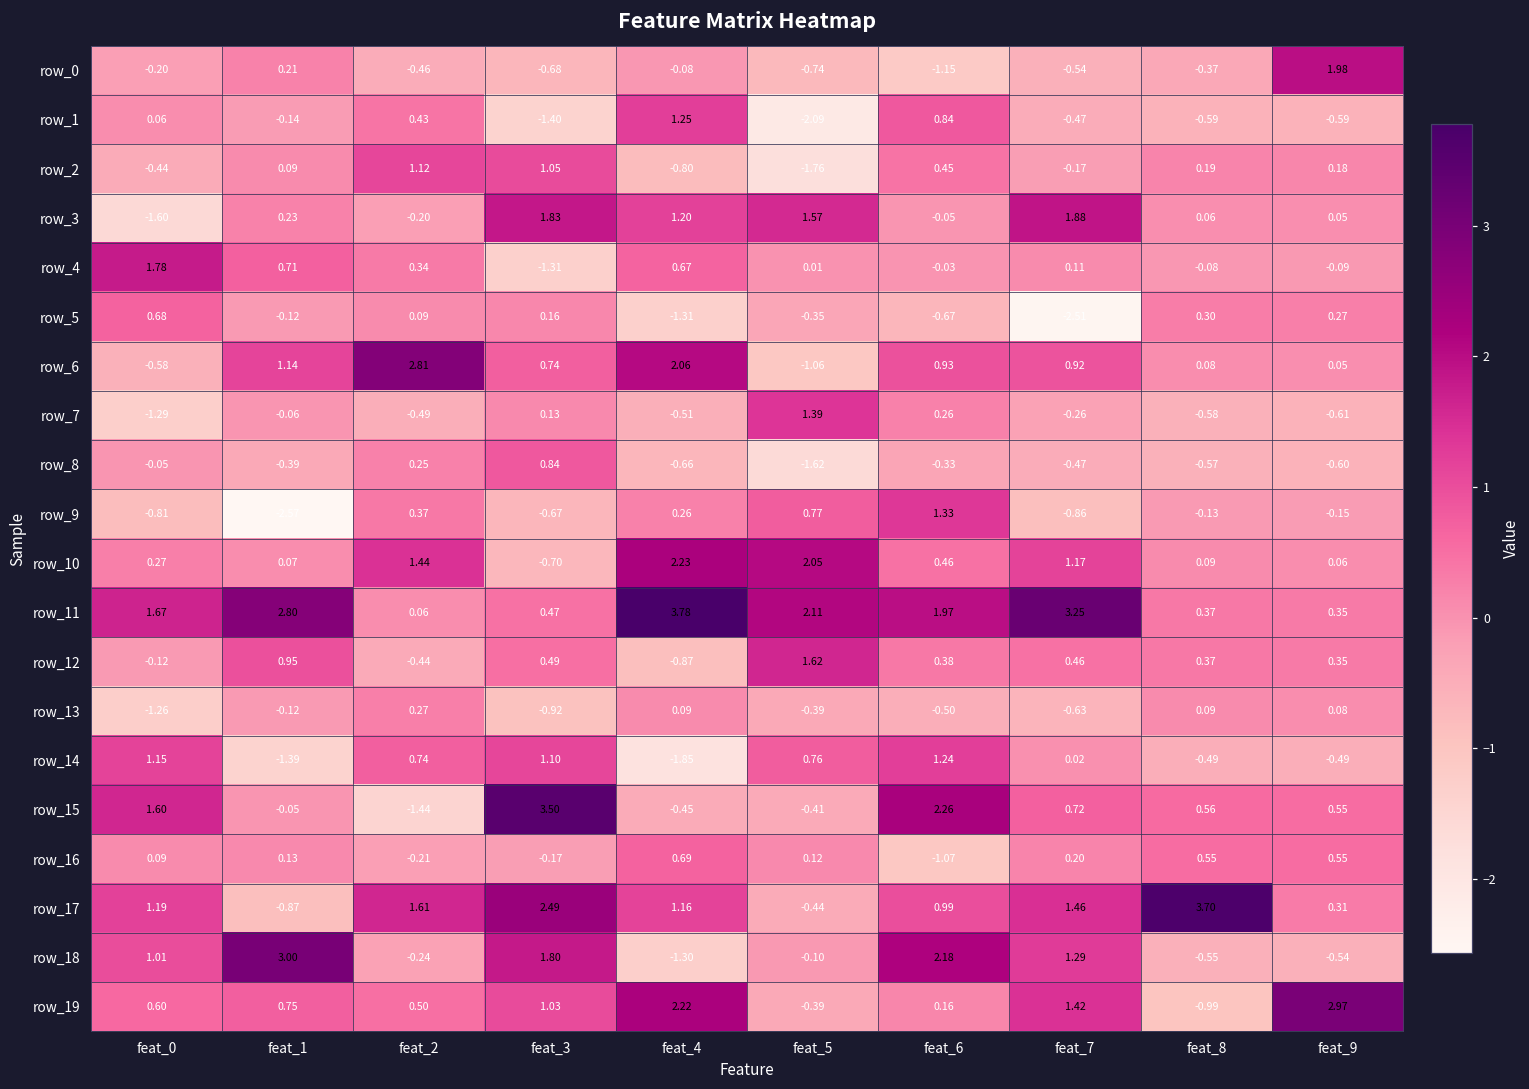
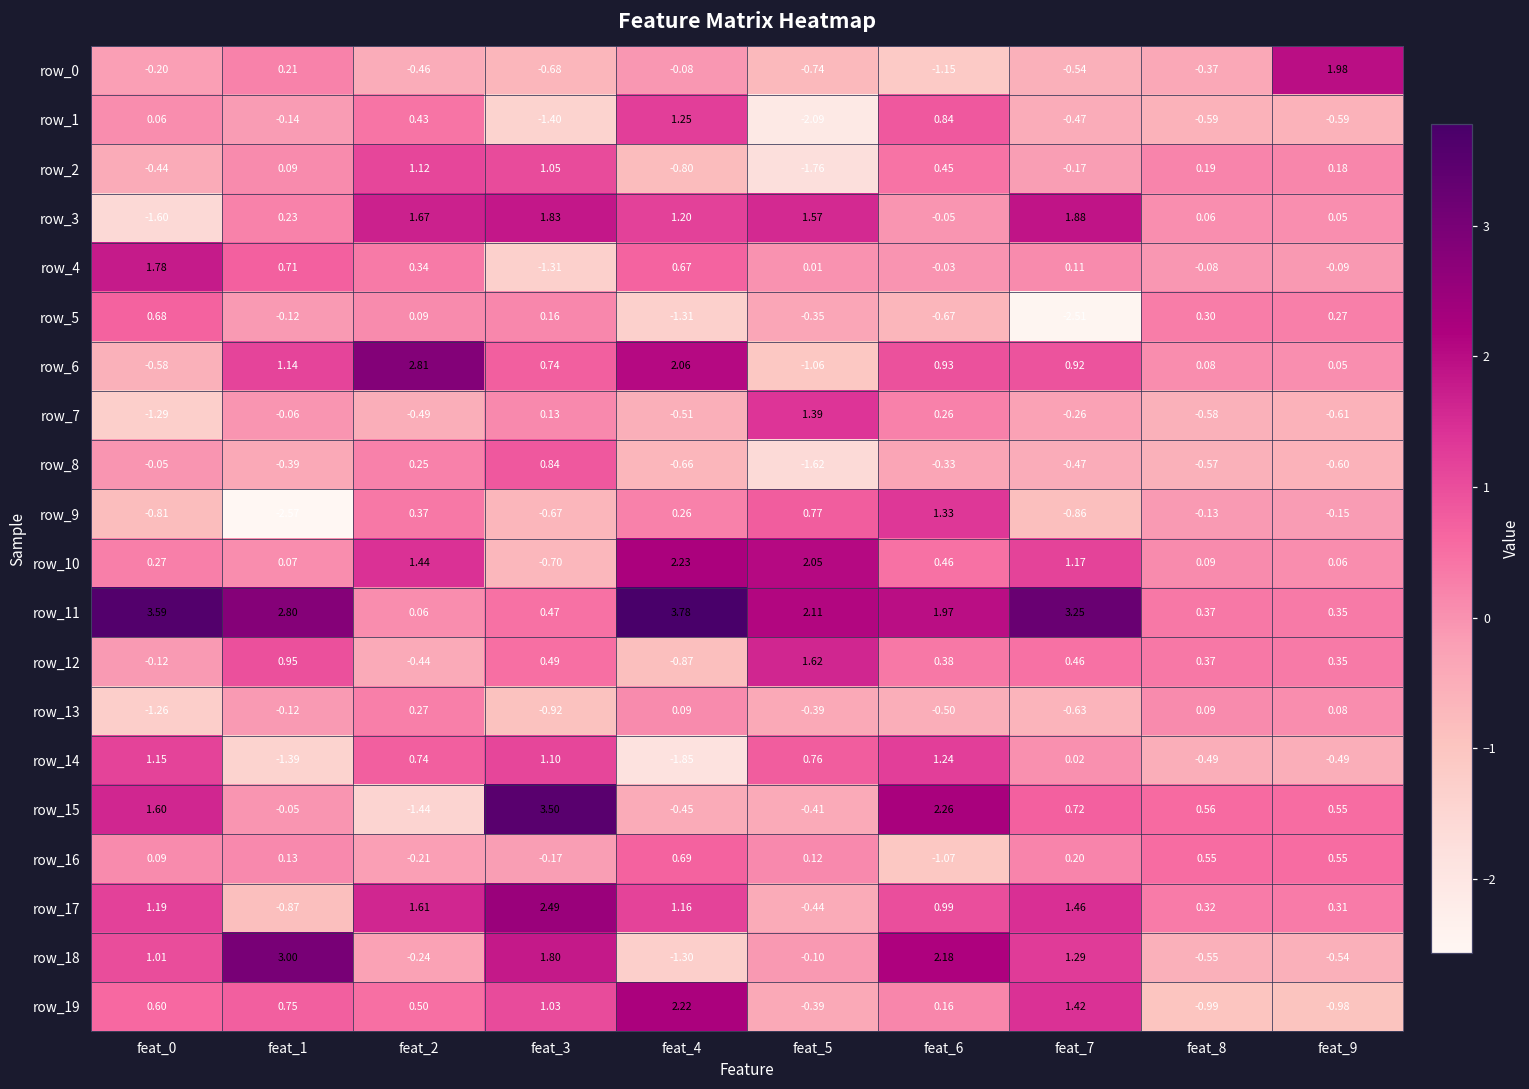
  {
    "row_0": {
      "feat_0": -0.20,
      "feat_1": 0.21,
      "feat_2": -0.46,
      "feat_3": -0.68,
      "feat_4": -0.08,
      "feat_5": -0.74,
      "feat_6": -1.15,
      "feat_7": -0.54,
      "feat_8": -0.37,
      "feat_9": 1.98
    },
    "row_1": {
      "feat_0": 0.06,
      "feat_1": -0.14,
      "feat_2": 0.43,
      "feat_3": -1.40,
      "feat_4": 1.25,
      "feat_6": 0.84,
      "feat_7": -0.47,
      "feat_8": -0.59,
      "feat_9": -0.59
    },
    "row_2": {
      "feat_0": -0.44,
      "feat_1": 0.09,
      "feat_2": 1.12,
      "feat_3": 1.05,
      "feat_4": -0.80,
      "feat_6": 0.45,
      "feat_7": -0.17,
      "feat_8": 0.19,
      "feat_9": 0.18
    },
    "row_3": {
      "feat_1": 0.23,
-     "feat_2": -0.20,
+     "feat_2": 1.67,
      "feat_3": 1.83,
      "feat_4": 1.20,
      "feat_5": 1.57,
      "feat_6": -0.05,
      "feat_7": 1.88,
      "feat_8": 0.06,
      "feat_9": 0.05
    },
    "row_4": {
      "feat_0": 1.78,
      "feat_1": 0.71,
      "feat_2": 0.34,
      "feat_3": -1.31,
      "feat_4": 0.67,
      "feat_5": 0.01,
      "feat_6": -0.03,
      "feat_7": 0.11,
      "feat_8": -0.08,
      "feat_9": -0.09
    },
    "row_5": {
      "feat_0": 0.68,
      "feat_1": -0.12,
      "feat_2": 0.09,
      "feat_3": 0.16,
      "feat_4": -1.31,
      "feat_5": -0.35,
      "feat_6": -0.67,
      "feat_8": 0.30,
      "feat_9": 0.27
    },
    "row_6": {
      "feat_0": -0.58,
      "feat_1": 1.14,
      "feat_2": 2.81,
      "feat_3": 0.74,
      "feat_4": 2.06,
      "feat_5": -1.06,
      "feat_6": 0.93,
      "feat_7": 0.92,
      "feat_8": 0.08,
      "feat_9": 0.05
    },
    "row_7": {
      "feat_0": -1.29,
      "feat_1": -0.06,
      "feat_2": -0.49,
      "feat_3": 0.13,
      "feat_4": -0.51,
      "feat_5": 1.39,
      "feat_6": 0.26,
      "feat_7": -0.26,
      "feat_8": -0.58,
      "feat_9": -0.61
    },
    "row_8": {
      "feat_0": -0.05,
      "feat_1": -0.39,
      "feat_2": 0.25,
      "feat_3": 0.84,
      "feat_4": -0.66,
      "feat_6": -0.33,
      "feat_7": -0.47,
      "feat_8": -0.57,
      "feat_9": -0.60
    },
    "row_9": {
      "feat_0": -0.81,
      "feat_2": 0.37,
      "feat_3": -0.67,
      "feat_4": 0.26,
      "feat_5": 0.77,
      "feat_6": 1.33,
      "feat_7": -0.86,
      "feat_8": -0.13,
      "feat_9": -0.15
    },
    "row_10": {
      "feat_0": 0.27,
      "feat_1": 0.07,
      "feat_2": 1.44,
      "feat_3": -0.70,
      "feat_4": 2.23,
      "feat_5": 2.05,
      "feat_6": 0.46,
      "feat_7": 1.17,
      "feat_8": 0.09,
      "feat_9": 0.06
    },
    "row_11": {
-     "feat_0": 1.67,
+     "feat_0": 3.59,
      "feat_1": 2.80,
      "feat_2": 0.06,
      "feat_3": 0.47,
      "feat_4": 3.78,
      "feat_5": 2.11,
      "feat_6": 1.97,
      "feat_7": 3.25,
      "feat_8": 0.37,
      "feat_9": 0.35
    },
    "row_12": {
      "feat_0": -0.12,
      "feat_1": 0.95,
      "feat_2": -0.44,
      "feat_3": 0.49,
      "feat_4": -0.87,
      "feat_5": 1.62,
      "feat_6": 0.38,
      "feat_7": 0.46,
      "feat_8": 0.37,
      "feat_9": 0.35
    },
    "row_13": {
      "feat_0": -1.26,
      "feat_1": -0.12,
      "feat_2": 0.27,
      "feat_3": -0.92,
      "feat_4": 0.09,
      "feat_5": -0.39,
      "feat_6": -0.50,
      "feat_7": -0.63,
      "feat_8": 0.09,
      "feat_9": 0.08
    },
    "row_14": {
      "feat_0": 1.15,
      "feat_1": -1.39,
      "feat_2": 0.74,
      "feat_3": 1.10,
      "feat_5": 0.76,
      "feat_6": 1.24,
      "feat_7": 0.02,
      "feat_8": -0.49,
      "feat_9": -0.49
    },
    "row_15": {
      "feat_0": 1.60,
      "feat_1": -0.05,
      "feat_3": 3.50,
      "feat_4": -0.45,
      "feat_5": -0.41,
      "feat_6": 2.26,
      "feat_7": 0.72,
      "feat_8": 0.56,
      "feat_9": 0.55
    },
    "row_16": {
      "feat_0": 0.09,
      "feat_1": 0.13,
      "feat_2": -0.21,
      "feat_3": -0.17,
      "feat_4": 0.69,
      "feat_5": 0.12,
      "feat_6": -1.07,
      "feat_7": 0.20,
      "feat_8": 0.55,
      "feat_9": 0.55
    },
    "row_17": {
      "feat_0": 1.19,
      "feat_1": -0.87,
      "feat_2": 1.61,
      "feat_3": 2.49,
      "feat_4": 1.16,
      "feat_5": -0.44,
      "feat_6": 0.99,
      "feat_7": 1.46,
-     "feat_8": 3.70,
+     "feat_8": 0.32,
      "feat_9": 0.31
    },
    "row_18": {
      "feat_0": 1.01,
      "feat_1": 3.00,
      "feat_2": -0.24,
      "feat_3": 1.80,
      "feat_4": -1.30,
      "feat_5": -0.10,
      "feat_6": 2.18,
      "feat_7": 1.29,
      "feat_8": -0.55,
      "feat_9": -0.54
    },
    "row_19": {
      "feat_0": 0.60,
      "feat_1": 0.75,
      "feat_2": 0.50,
      "feat_3": 1.03,
      "feat_4": 2.22,
      "feat_5": -0.39,
      "feat_6": 0.16,
      "feat_7": 1.42,
      "feat_8": -0.99,
-     "feat_9": 2.97
+     "feat_9": -0.98
    }
  }
